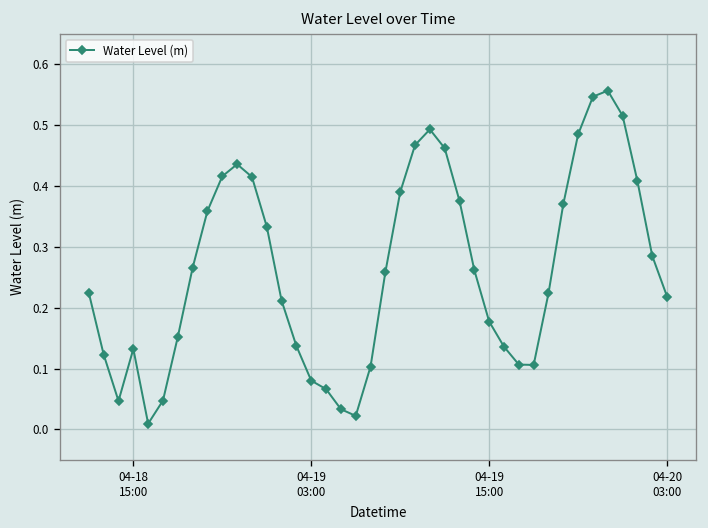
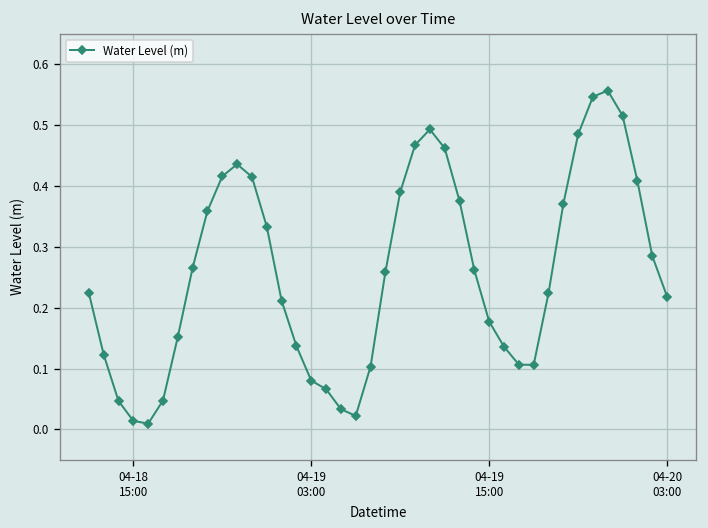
  {
-   "04-18 15:00": 0.13,
+   "04-18 15:00": 0.01,
    "04-19 03:00": 0.08,
    "04-19 15:00": 0.18,
    "04-20 03:00": 0.22
  }
